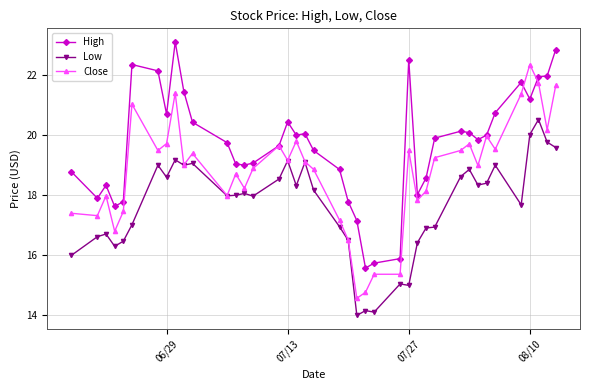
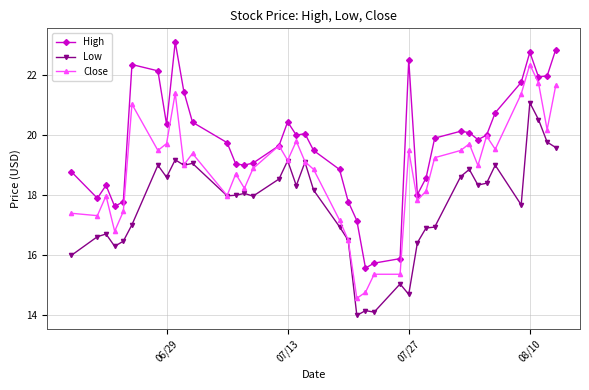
  {
    "High": {
-     "06/29": 20.7,
+     "06/29": 20.4,
      "07/13": 20.4,
      "07/27": 22.5,
-     "08/10": 21.2
+     "08/10": 22.8
    },
    "Low": {
      "06/29": 18.6,
-     "07/27": 15.0,
-     "08/10": 20.0
+     "07/27": 14.7,
+     "08/10": 21.1
    },
    "Close": {
      "06/29": 19.7,
      "07/27": 19.5,
      "08/10": 22.4
    }
  }
